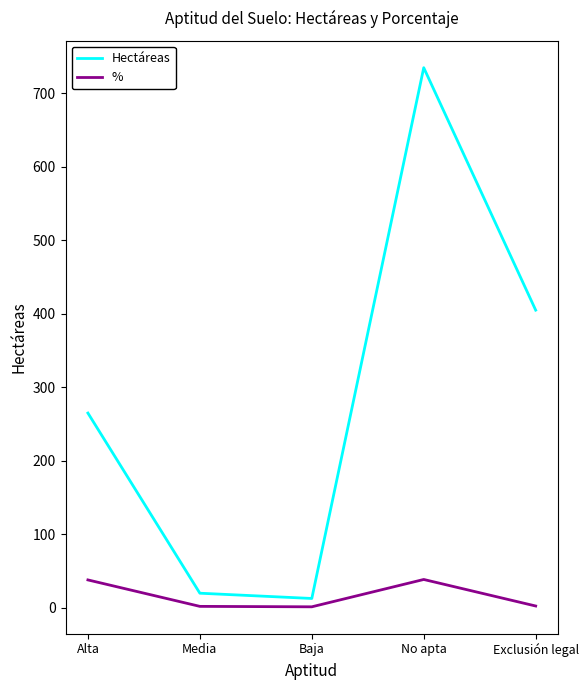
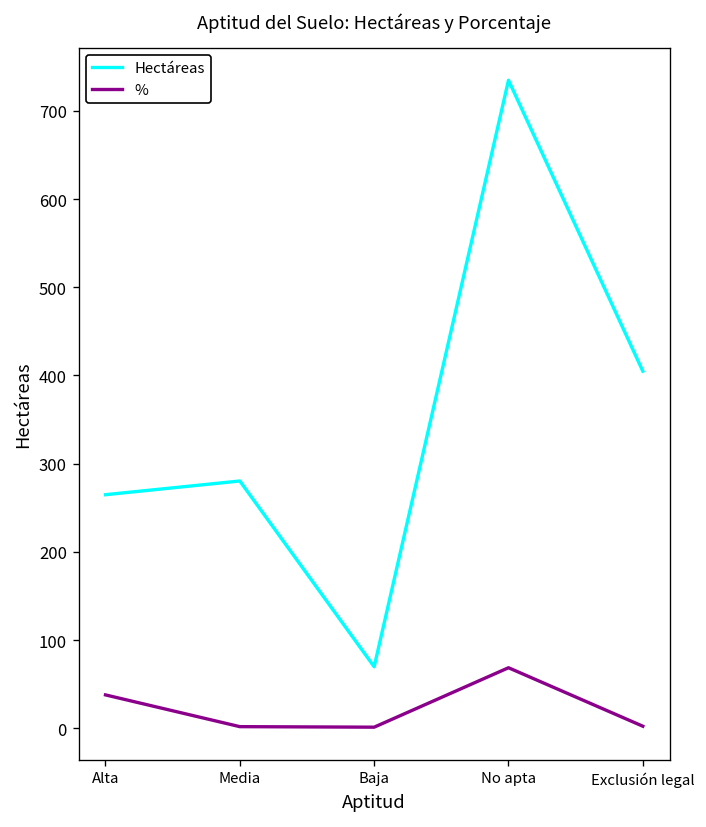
  {
    "Hectáreas": {
      "Alta": 260,
-     "Media": 20,
-     "Baja": 10,
+     "Media": 280,
+     "Baja": 70,
      "No apta": 730,
      "Exclusión legal": 400
    },
    "%": {
      "Alta": 40,
      "Media": 0,
      "Baja": 0,
-     "No apta": 40,
+     "No apta": 70,
      "Exclusión legal": 0
    }
  }
